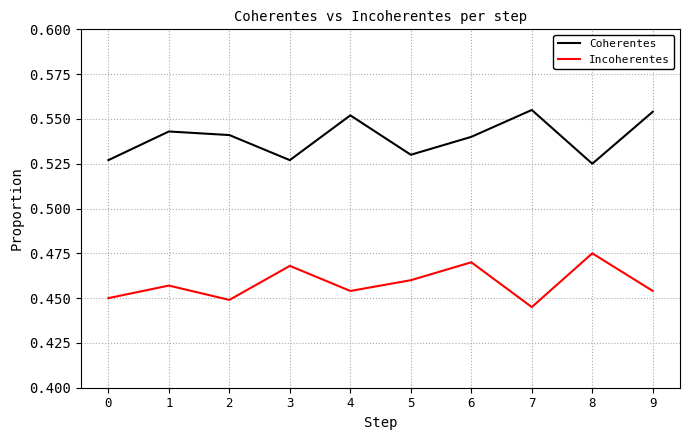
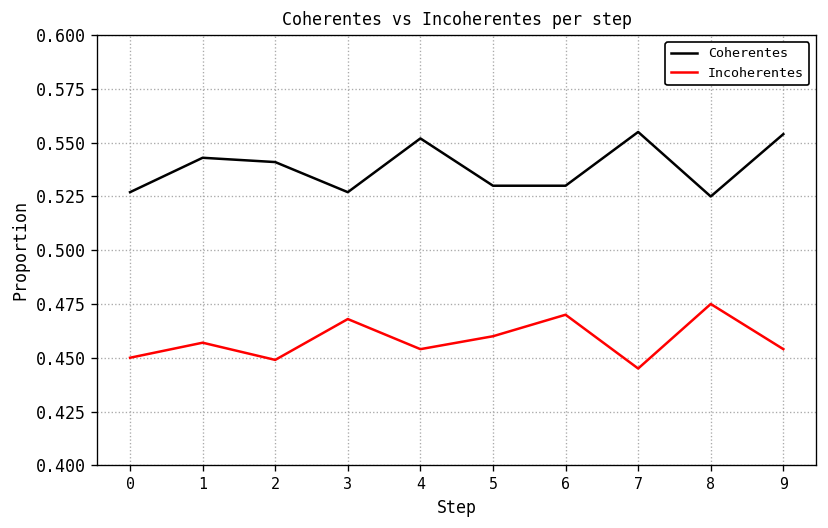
  {
    "Coherentes": {
      "0": 0.527,
      "1": 0.543,
      "2": 0.54,
      "3": 0.527,
      "4": 0.552,
      "5": 0.53,
-     "6": 0.54,
+     "6": 0.53,
      "7": 0.555,
      "8": 0.525,
      "9": 0.554
    },
    "Incoherentes": {
      "0": 0.45,
      "1": 0.457,
      "2": 0.45,
      "3": 0.468,
      "4": 0.454,
      "5": 0.46,
      "6": 0.47,
      "7": 0.445,
      "8": 0.475,
      "9": 0.454
    }
  }
